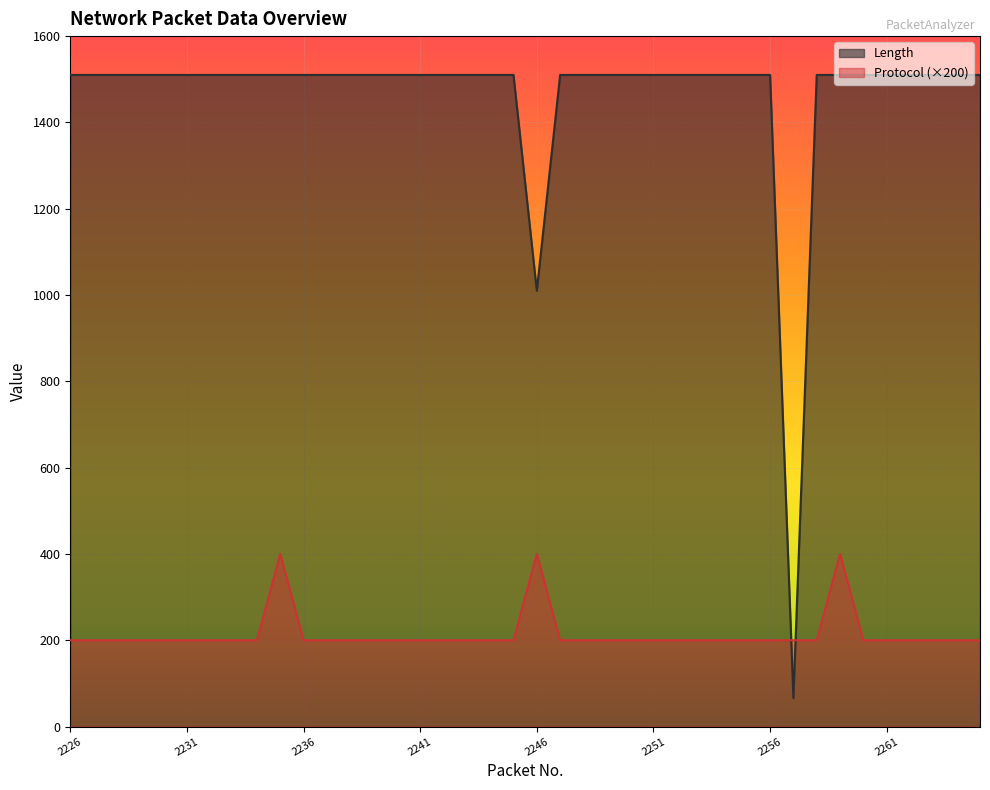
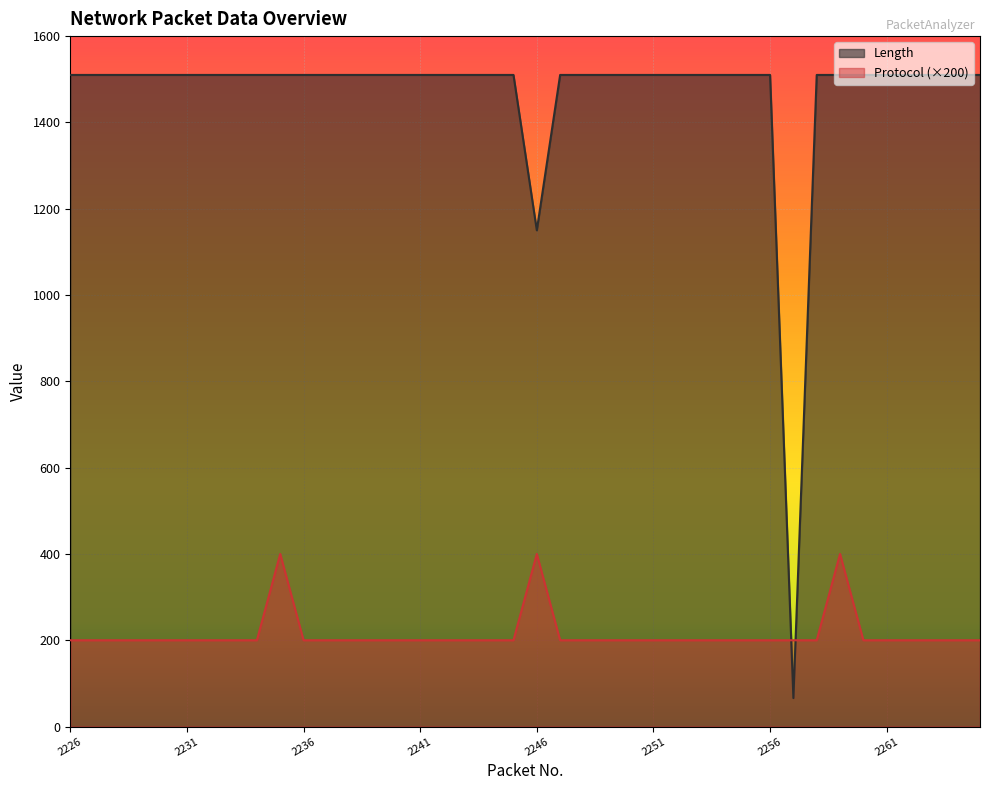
  {
    "Length": {
      "2226": 1510,
      "2231": 1510,
      "2236": 1510,
      "2241": 1510,
-     "2246": 1010,
+     "2246": 1150,
      "2251": 1510,
      "2256": 1510
    },
    "Protocol (×200)": {
      "2226": 200,
      "2231": 200,
      "2236": 200,
      "2241": 200,
      "2246": 400,
      "2251": 200,
      "2256": 200,
      "2261": 200
    }
  }
